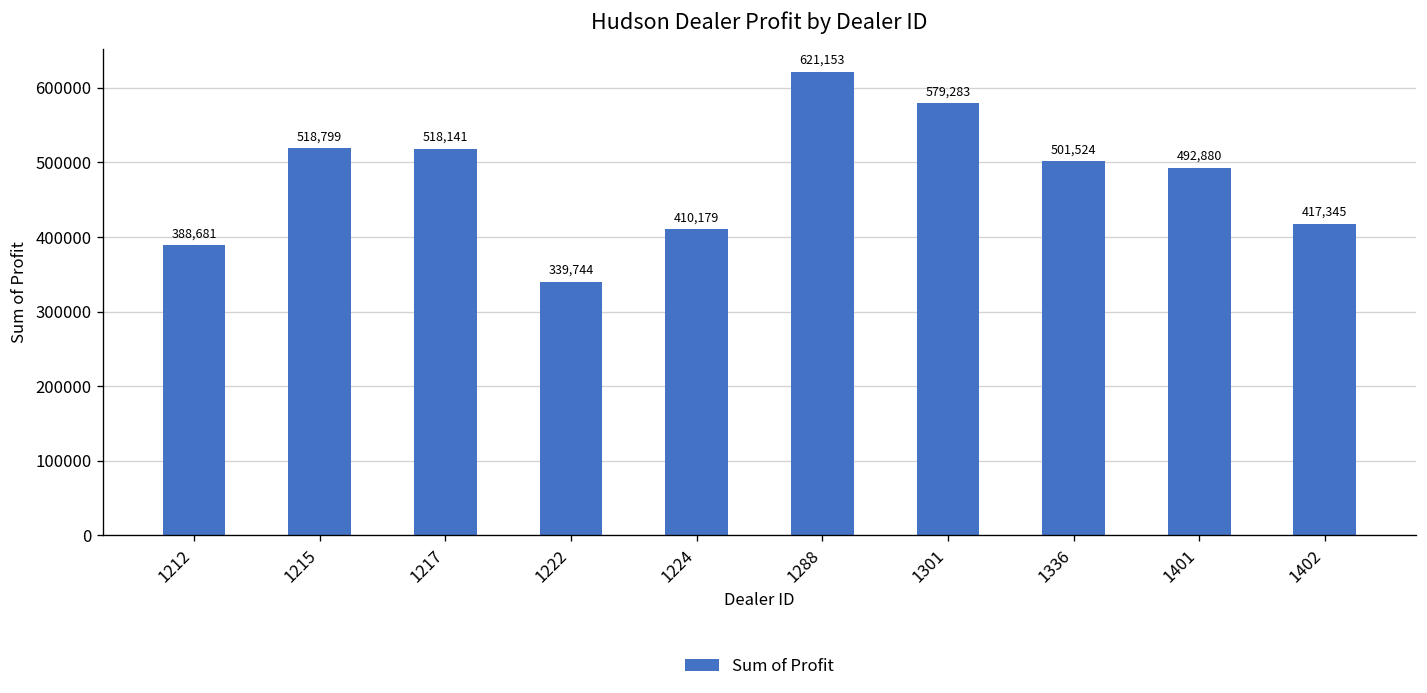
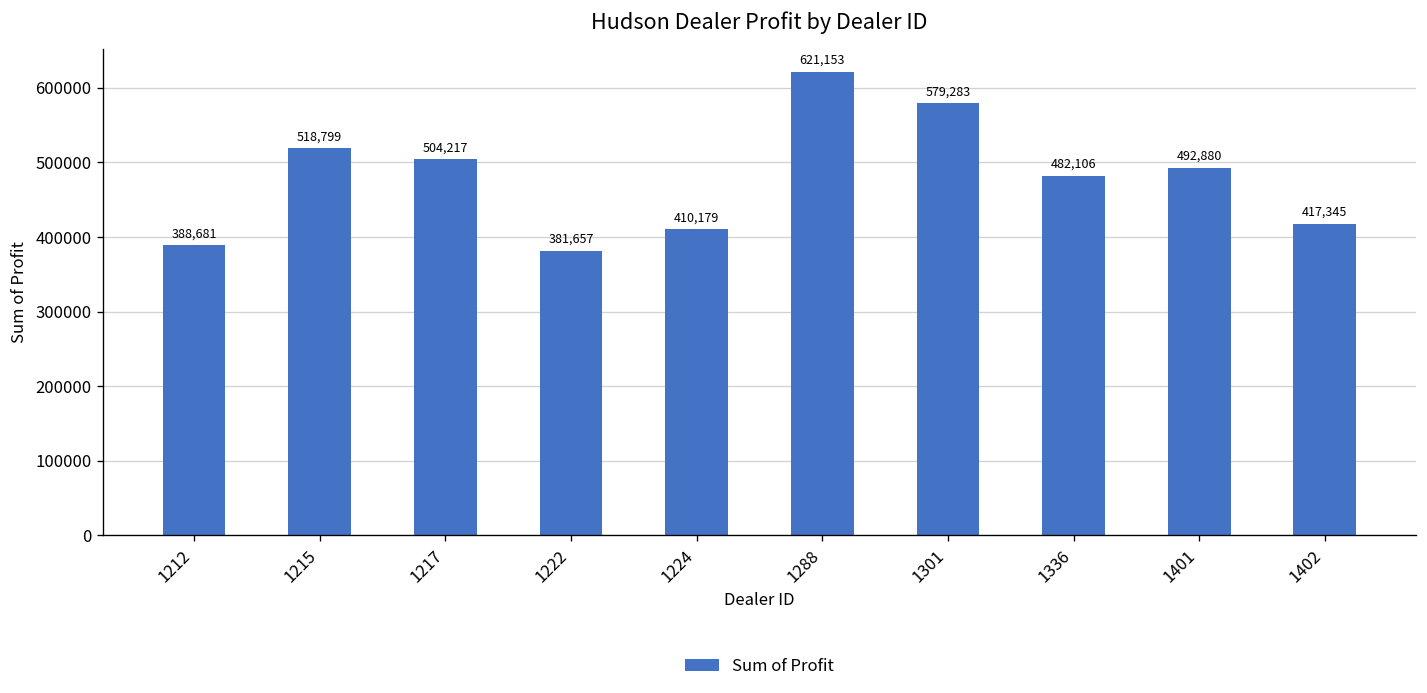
  {
    "1212": "388,681",
    "1215": "518,799",
-   "1217": "518,141",
-   "1222": "339,744",
+   "1217": "504,217",
+   "1222": "381,657",
    "1224": "410,179",
    "1288": "621,153",
    "1301": "579,283",
-   "1336": "501,524",
+   "1336": "482,106",
    "1401": "492,880",
    "1402": "417,345"
  }
